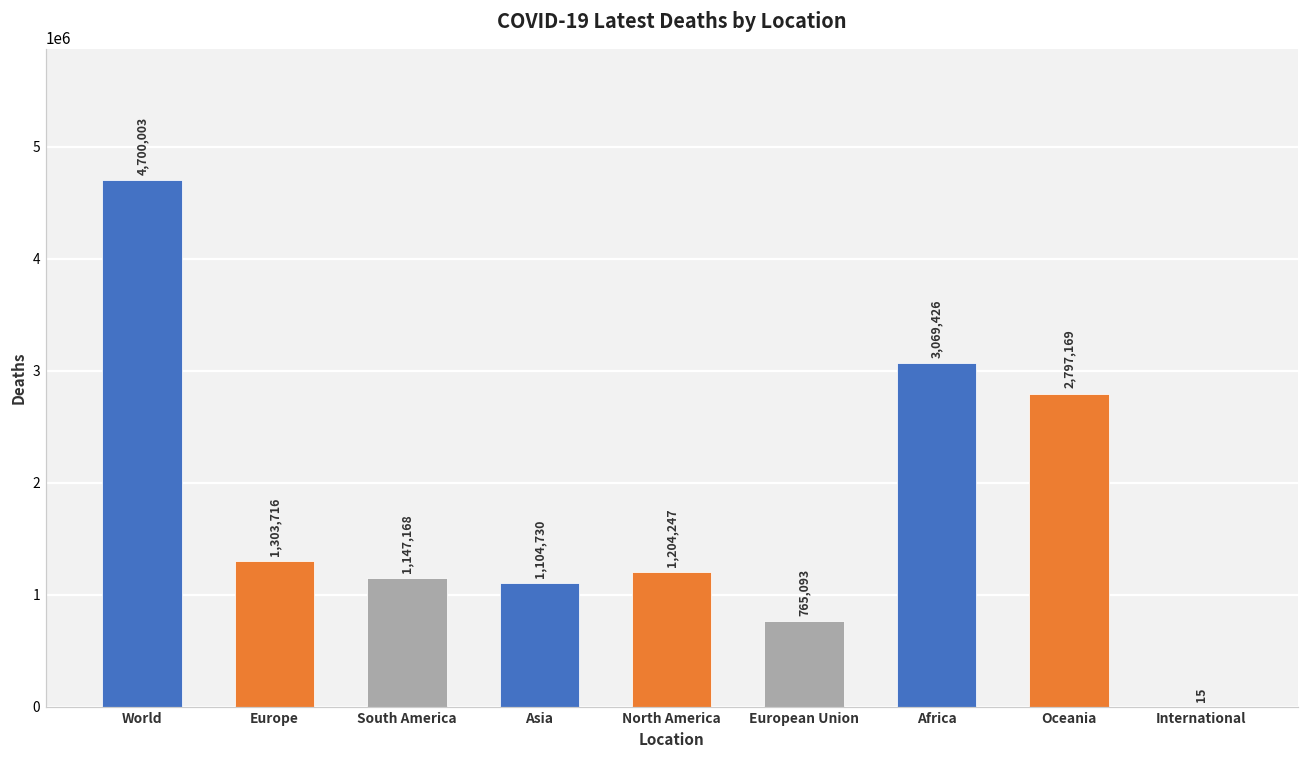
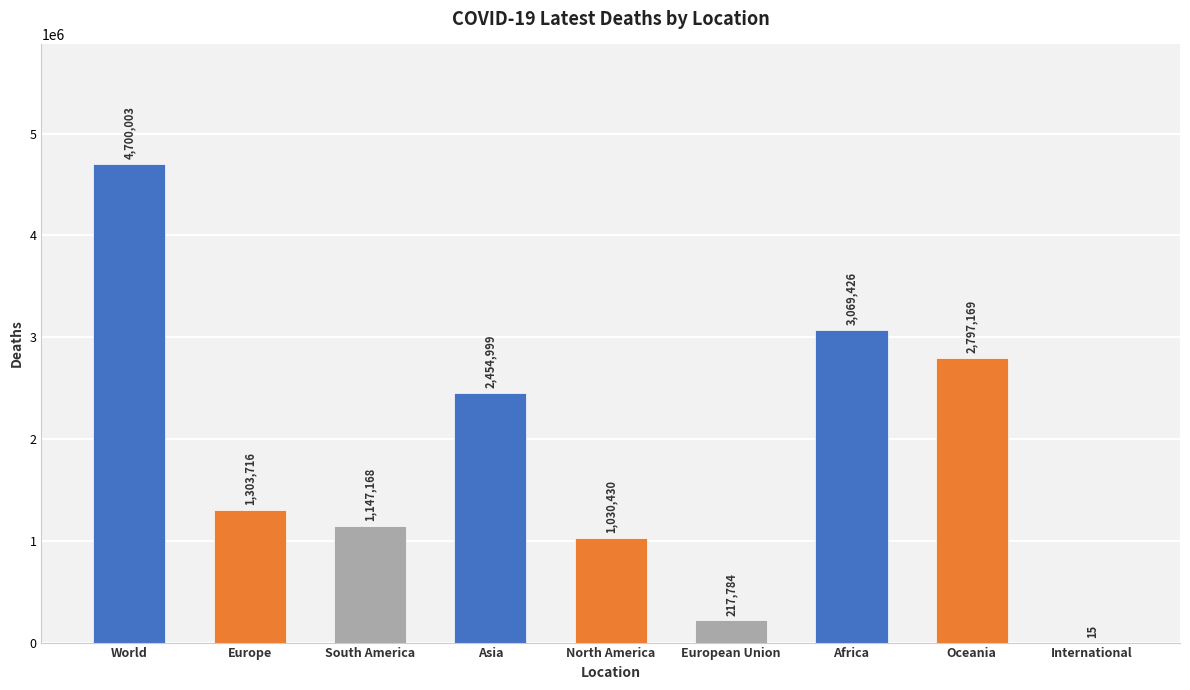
  {
    "World": "4,700,003",
    "Europe": "1,303,716",
    "South America": "1,147,168",
-   "Asia": "1,104,730",
-   "North America": "1,204,247",
-   "European Union": "765,093",
+   "Asia": "2,454,999",
+   "North America": "1,030,430",
+   "European Union": "217,784",
    "Africa": "3,069,426",
    "Oceania": "2,797,169",
    "International": "15"
  }
